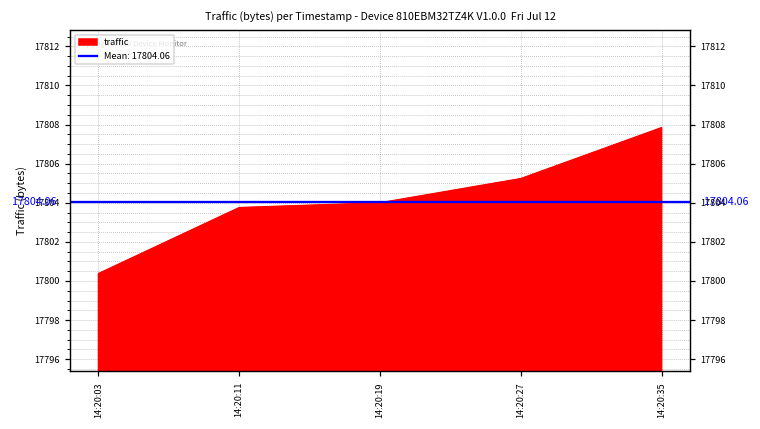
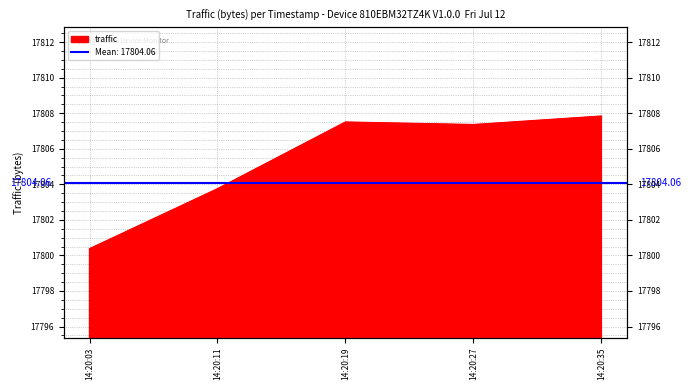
  {
    "14:20:03": 17800.4,
    "14:20:11": 17803.7,
-   "14:20:19": 17804.0,
-   "14:20:27": 17805.2,
+   "14:20:19": 17807.5,
+   "14:20:27": 17807.4,
    "14:20:35": 17807.8
  }
